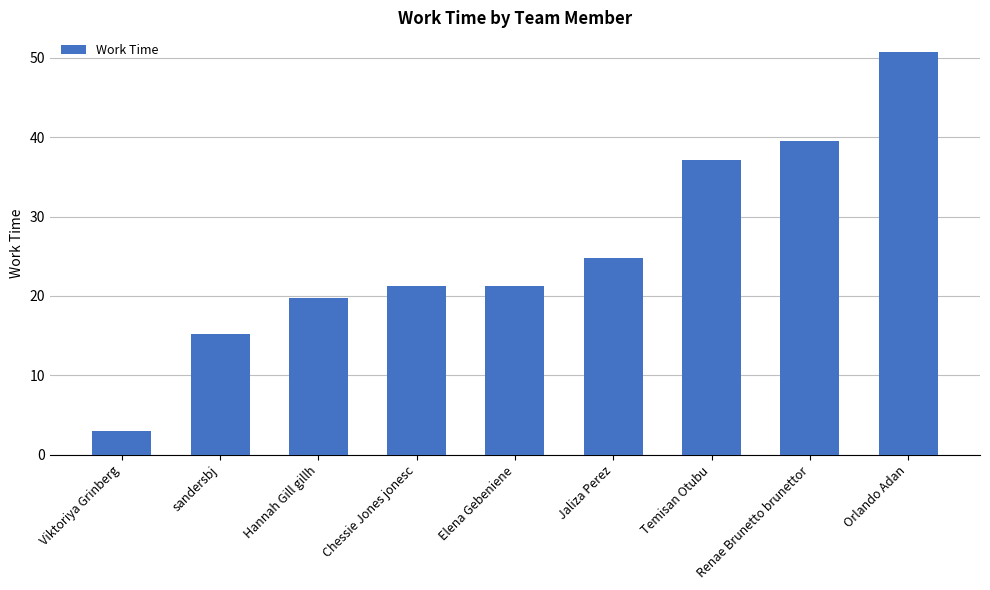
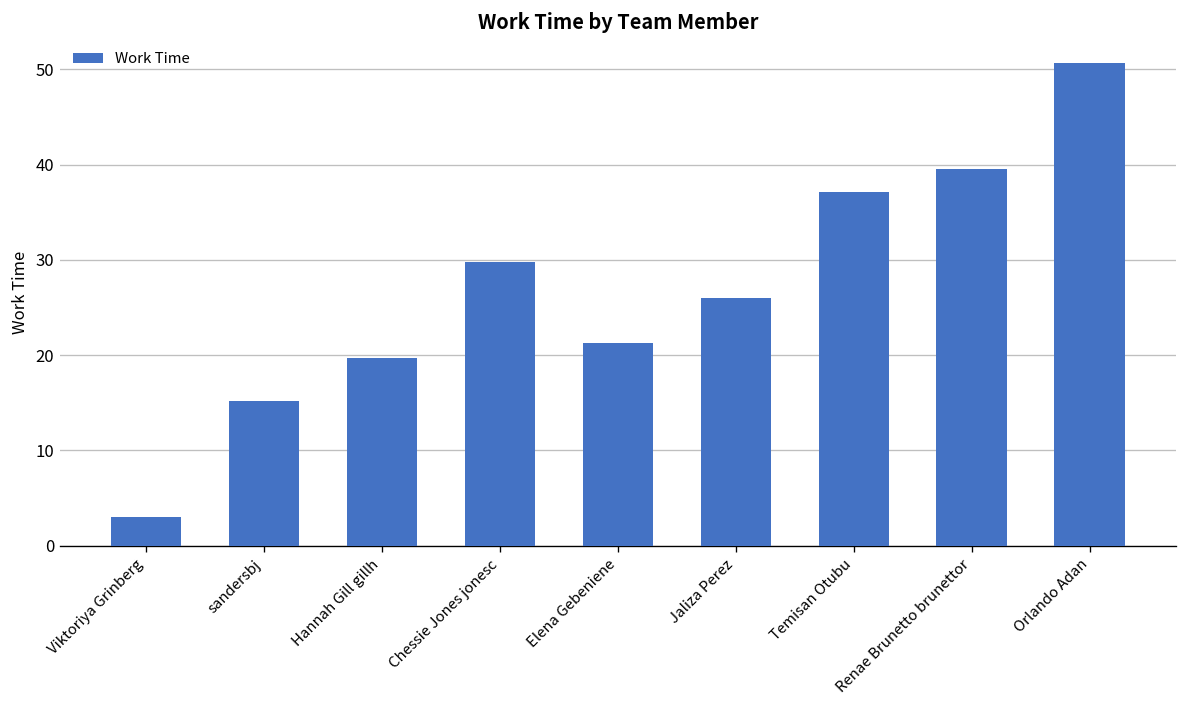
  {
    "Viktoriya Grinberg": 3,
    "sandersbj": 15,
    "Hannah Gill gillh": 20,
-   "Chessie Jones jonesc": 21,
+   "Chessie Jones jonesc": 30,
    "Elena Gebeniene": 21,
-   "Jaliza Perez": 25,
+   "Jaliza Perez": 26,
    "Temisan Otubu": 37,
    "Renae Brunetto brunettor": 40,
    "Orlando Adan": 51
  }
